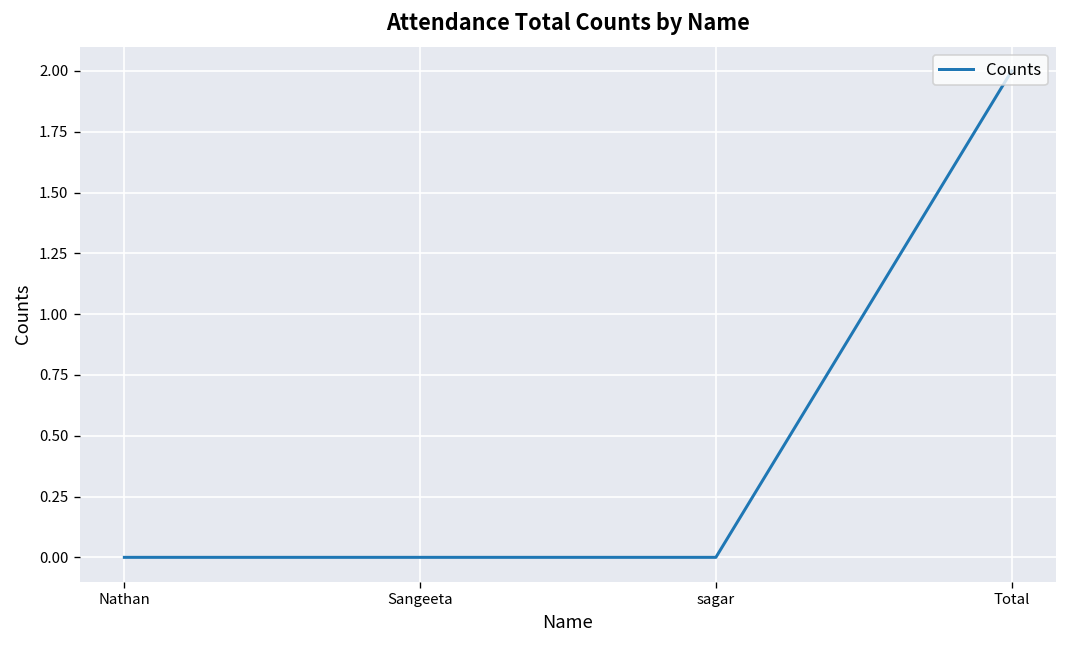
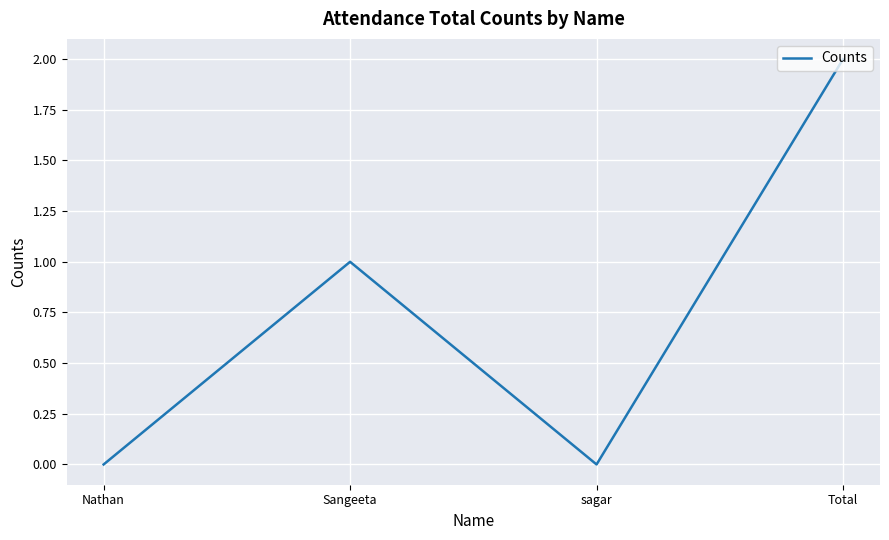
  {
    "Nathan": 0,
-   "Sangeeta": 0,
+   "Sangeeta": 1,
    "sagar": 0
  }
